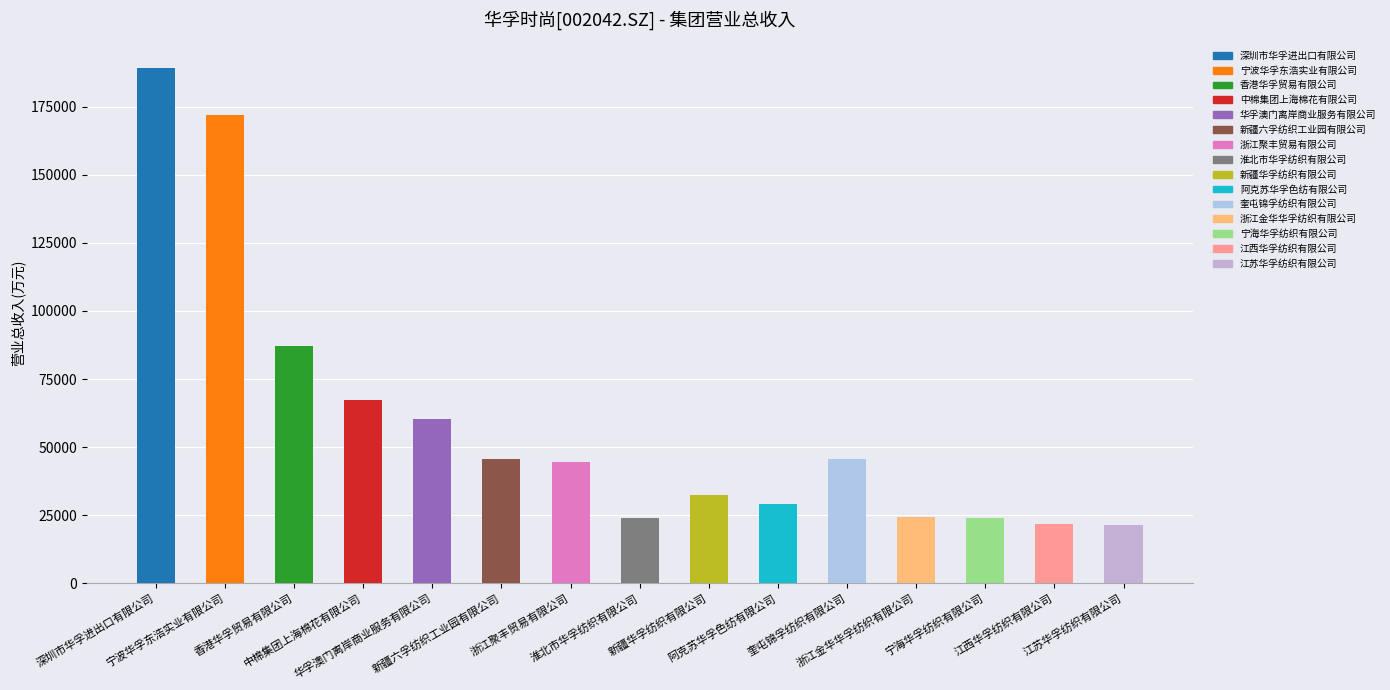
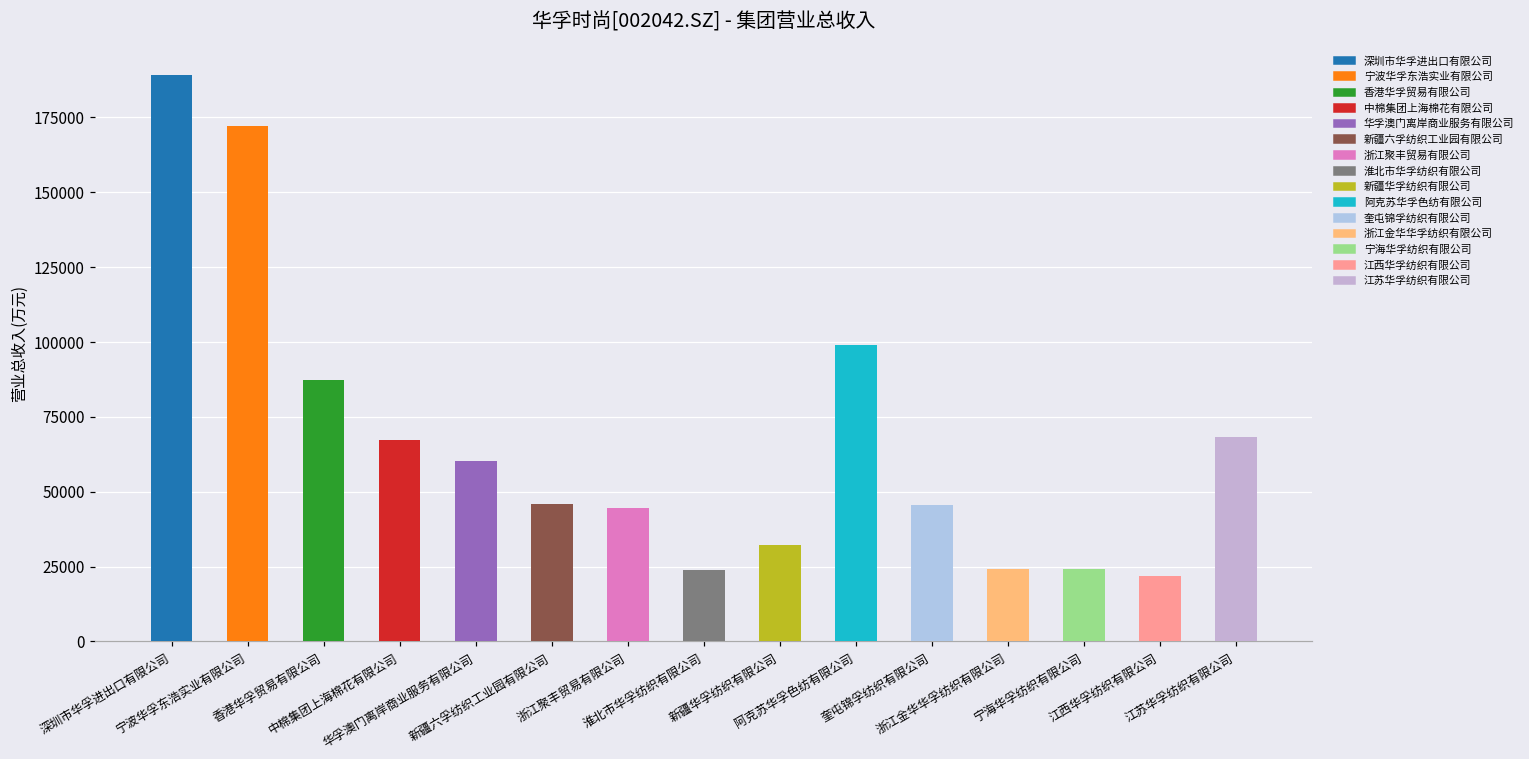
  {
    "深圳市华孚进出口有限公司": 189000,
    "宁波华孚东浩实业有限公司": 172000,
    "香港华孚贸易有限公司": 87000,
    "中棉集团上海棉花有限公司": 67000,
    "华孚澳门离岸商业服务有限公司": 60000,
    "新疆六孚纺织工业园有限公司": 46000,
    "浙江聚丰贸易有限公司": 45000,
    "淮北市华孚纺织有限公司": 24000,
    "新疆华孚纺织有限公司": 32000,
-   "阿克苏华孚色纺有限公司": 29000,
+   "阿克苏华孚色纺有限公司": 99000,
    "奎屯锦孚纺织有限公司": 46000,
    "浙江金华华孚纺织有限公司": 24000,
    "宁海华孚纺织有限公司": 24000,
    "江西华孚纺织有限公司": 22000,
-   "江苏华孚纺织有限公司": 21000
+   "江苏华孚纺织有限公司": 68000
  }
